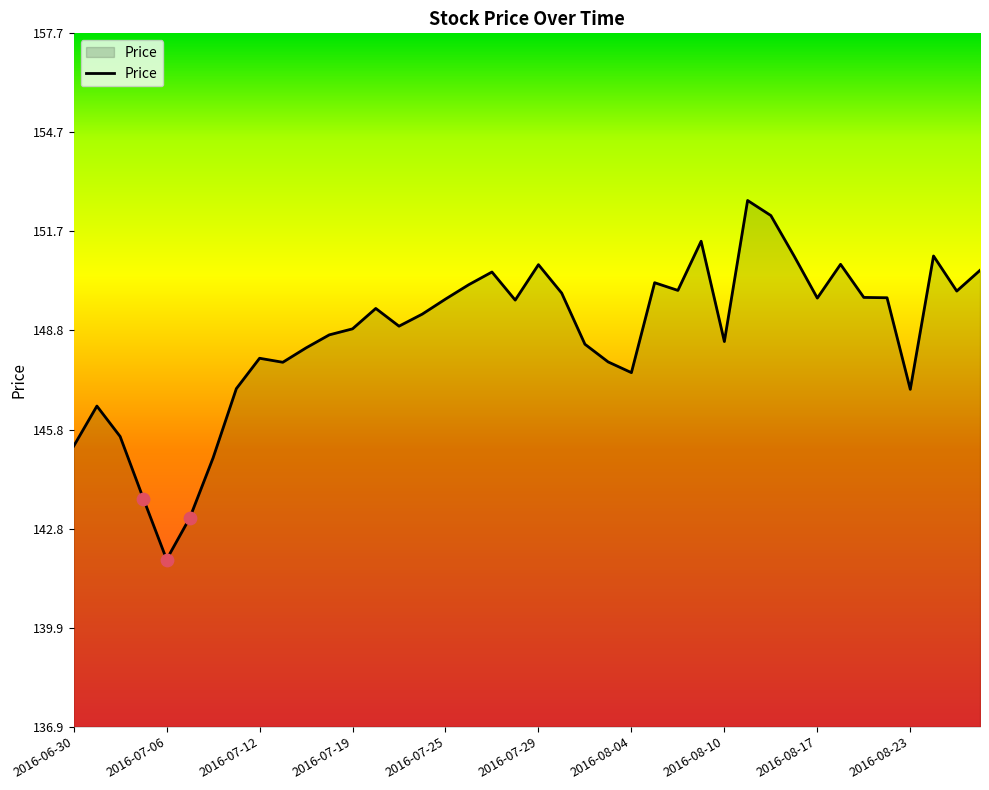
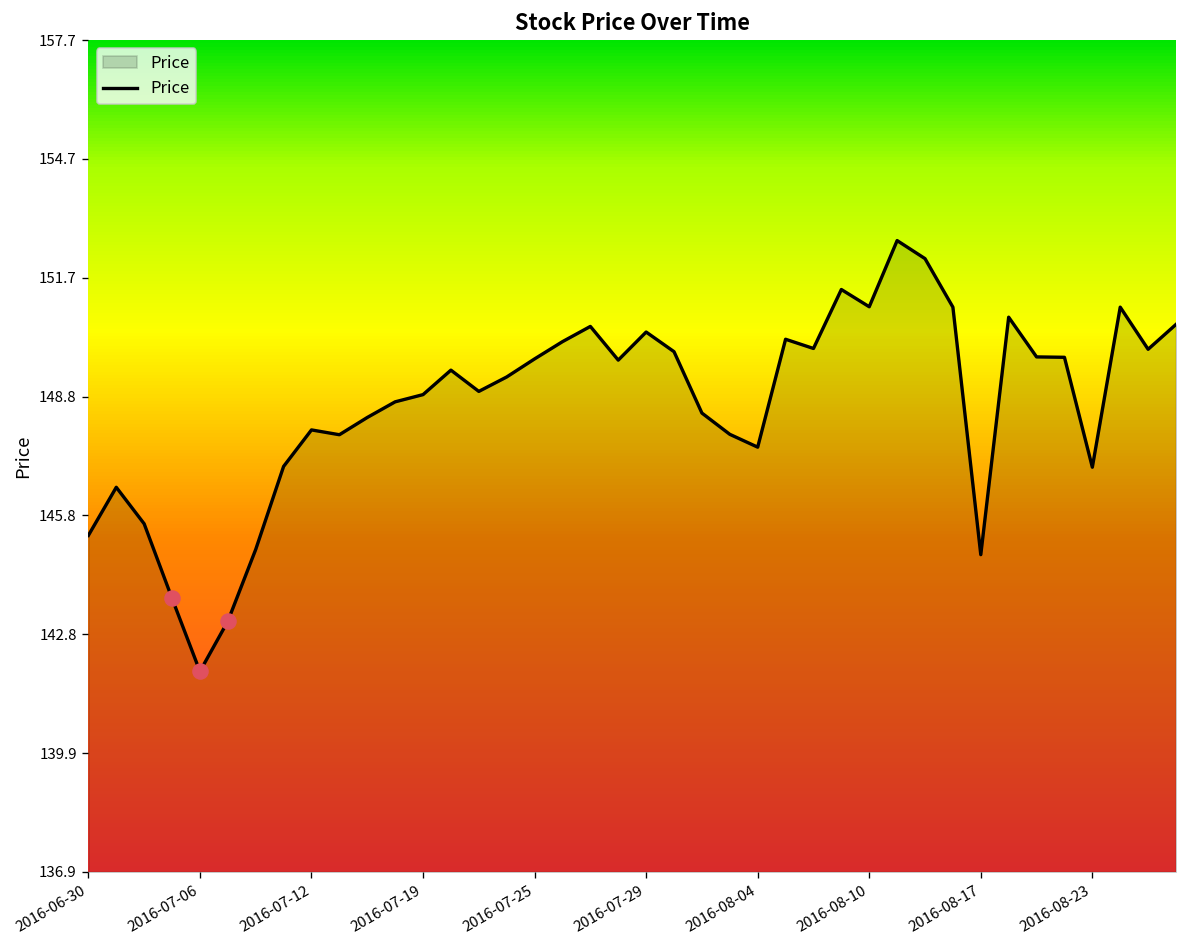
  {
    "Price": {
      "2016-06-30": 145.3,
      "2016-07-12": 147.9,
      "2016-07-19": 148.8,
      "2016-07-25": 149.7,
-     "2016-07-29": 150.7,
+     "2016-07-29": 150.4,
      "2016-08-04": 147.5,
-     "2016-08-10": 148.4,
-     "2016-08-17": 149.7,
+     "2016-08-10": 151.0,
+     "2016-08-17": 144.8,
      "2016-08-23": 147.0
    }
  }
